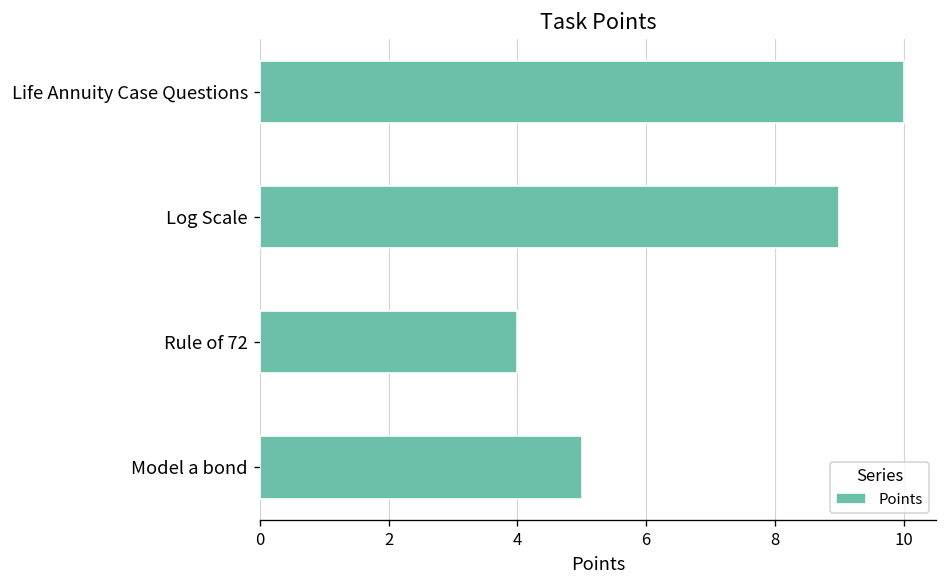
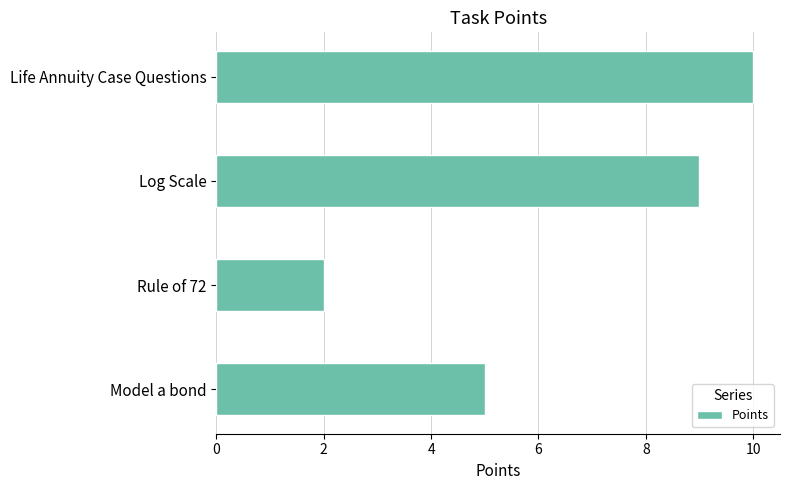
  {
    "Life Annuity Case Questions": 10,
    "Log Scale": 9,
-   "Rule of 72": 4,
+   "Rule of 72": 2,
    "Model a bond": 5
  }
